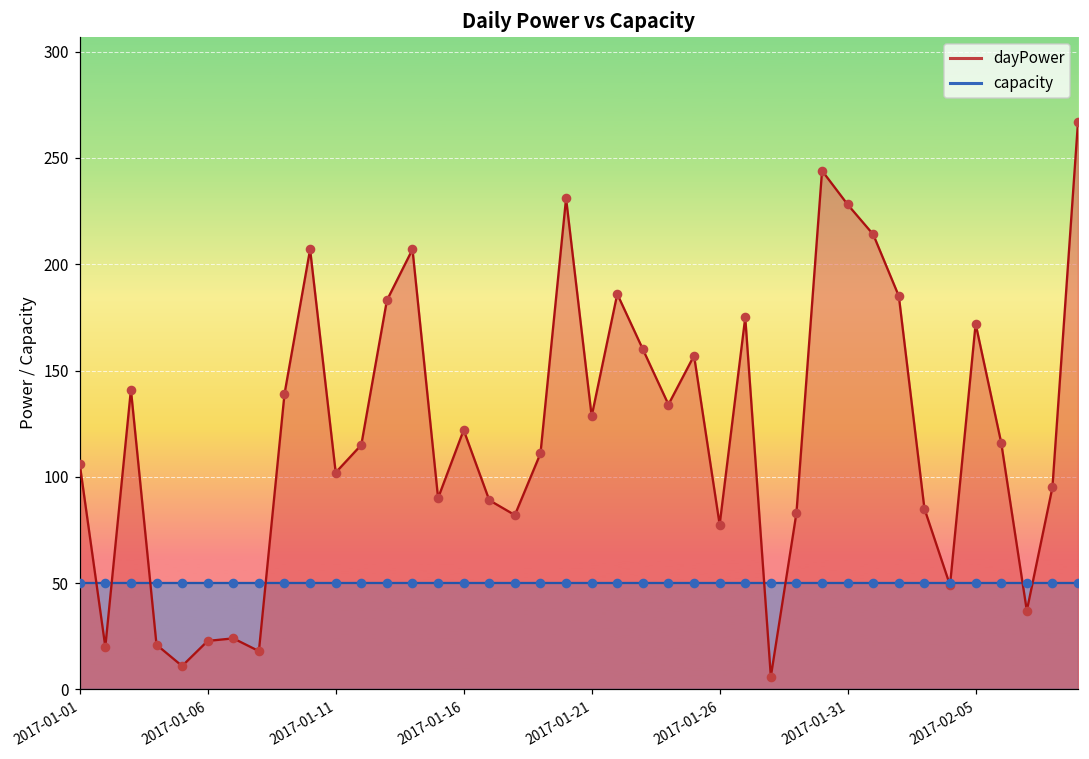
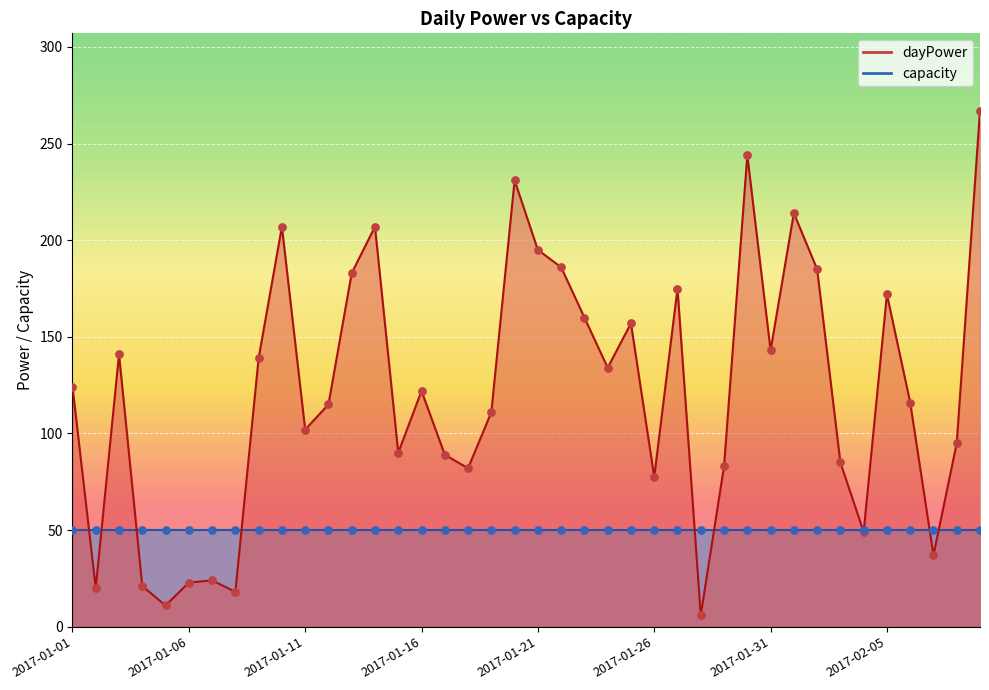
  {
    "dayPower": {
-     "2017-01-01": 106,
+     "2017-01-01": 124,
      "2017-01-06": 23,
      "2017-01-11": 102,
      "2017-01-16": 122,
-     "2017-01-21": 129,
+     "2017-01-21": 195,
      "2017-01-26": 78,
-     "2017-01-31": 228,
+     "2017-01-31": 143,
      "2017-02-05": 172
    }
  }
